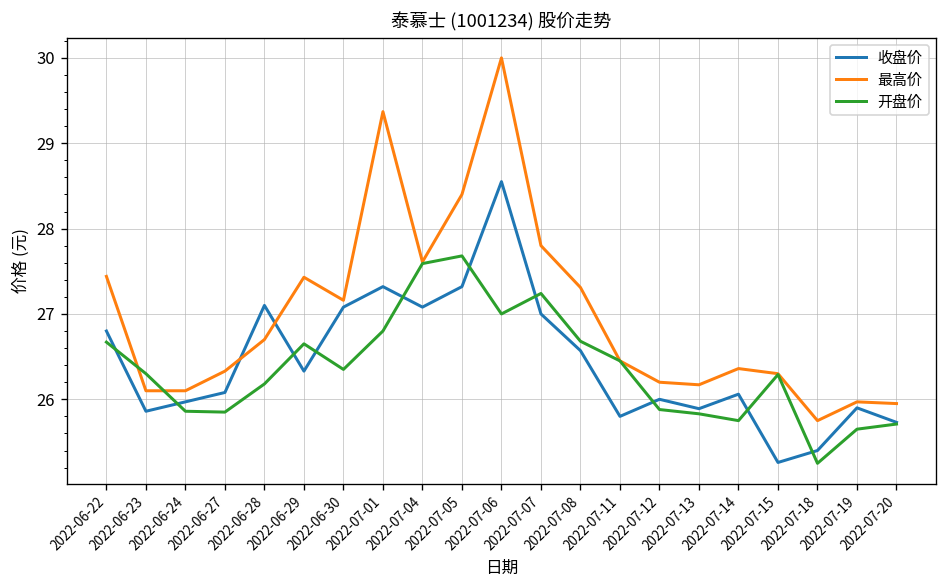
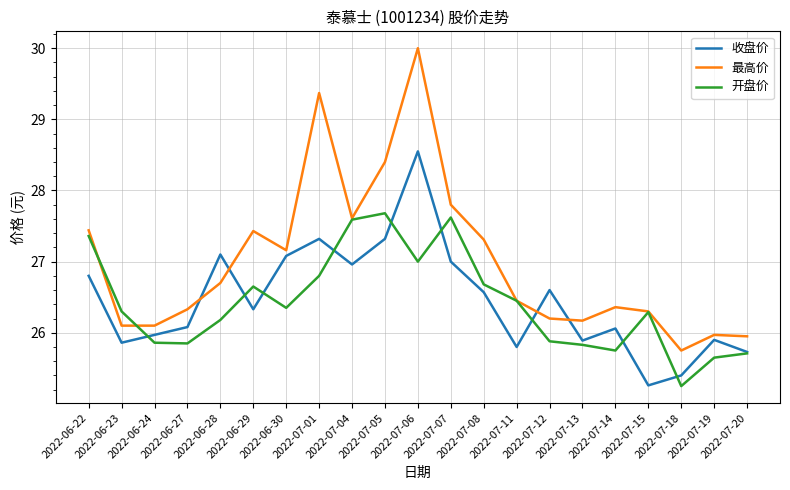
  {
    "收盘价": {
      "2022-06-22": 26.8,
      "2022-06-23": 25.9,
      "2022-06-24": 26.0,
      "2022-06-27": 26.1,
      "2022-06-28": 27.1,
      "2022-06-29": 26.3,
      "2022-06-30": 27.1,
      "2022-07-01": 27.3,
-     "2022-07-04": 27.1,
+     "2022-07-04": 27.0,
      "2022-07-05": 27.3,
      "2022-07-06": 28.6,
      "2022-07-07": 27.0,
      "2022-07-08": 26.6,
      "2022-07-11": 25.8,
-     "2022-07-12": 26.0,
+     "2022-07-12": 26.6,
      "2022-07-13": 25.9,
      "2022-07-14": 26.1,
      "2022-07-15": 25.3,
      "2022-07-18": 25.4,
      "2022-07-19": 25.9
    },
    "最高价": {
      "2022-06-22": 27.4,
      "2022-06-23": 26.1,
      "2022-06-24": 26.1,
      "2022-06-27": 26.3,
      "2022-06-28": 26.7,
      "2022-06-29": 27.4,
      "2022-06-30": 27.2,
      "2022-07-01": 29.4,
      "2022-07-05": 28.4,
      "2022-07-06": 30.0,
      "2022-07-07": 27.8,
      "2022-07-08": 27.3,
      "2022-07-12": 26.2,
      "2022-07-13": 26.2,
      "2022-07-14": 26.4,
      "2022-07-18": 25.8,
      "2022-07-19": 26.0,
      "2022-07-20": 26.0
    },
    "开盘价": {
-     "2022-06-22": 26.7,
+     "2022-06-22": 27.4,
      "2022-06-23": 26.3,
      "2022-06-24": 25.9,
      "2022-06-27": 25.9,
      "2022-06-28": 26.2,
      "2022-06-29": 26.7,
      "2022-06-30": 26.4,
      "2022-07-01": 26.8,
      "2022-07-05": 27.7,
      "2022-07-06": 27.0,
-     "2022-07-07": 27.2,
+     "2022-07-07": 27.6,
      "2022-07-08": 26.7,
      "2022-07-12": 25.9,
      "2022-07-13": 25.8,
      "2022-07-14": 25.8,
      "2022-07-18": 25.3,
      "2022-07-19": 25.7
    }
  }
